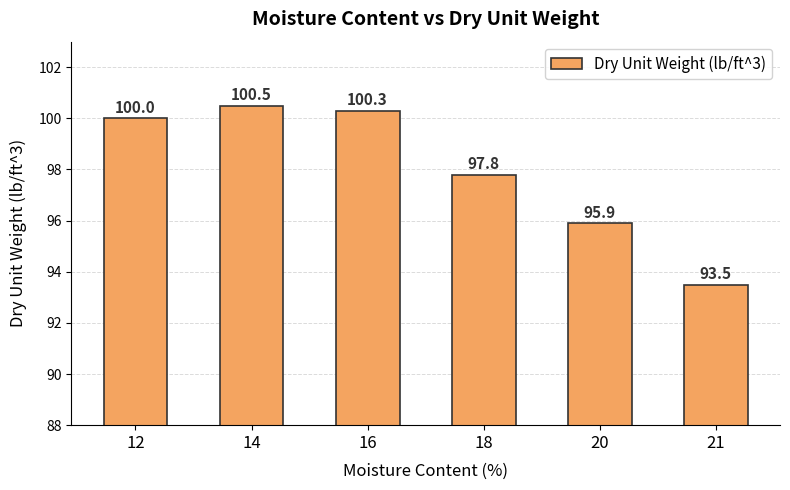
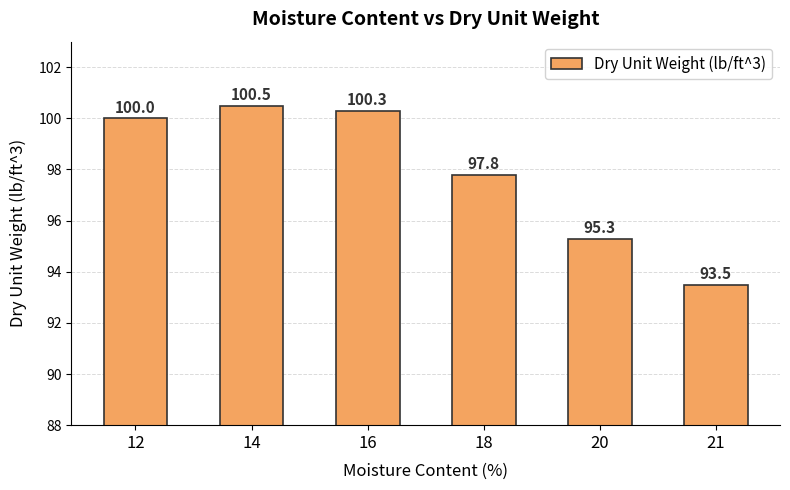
  {
    "12": 100.0,
    "14": 100.5,
    "16": 100.3,
    "18": 97.8,
-   "20": 95.9,
+   "20": 95.3,
    "21": 93.5
  }
